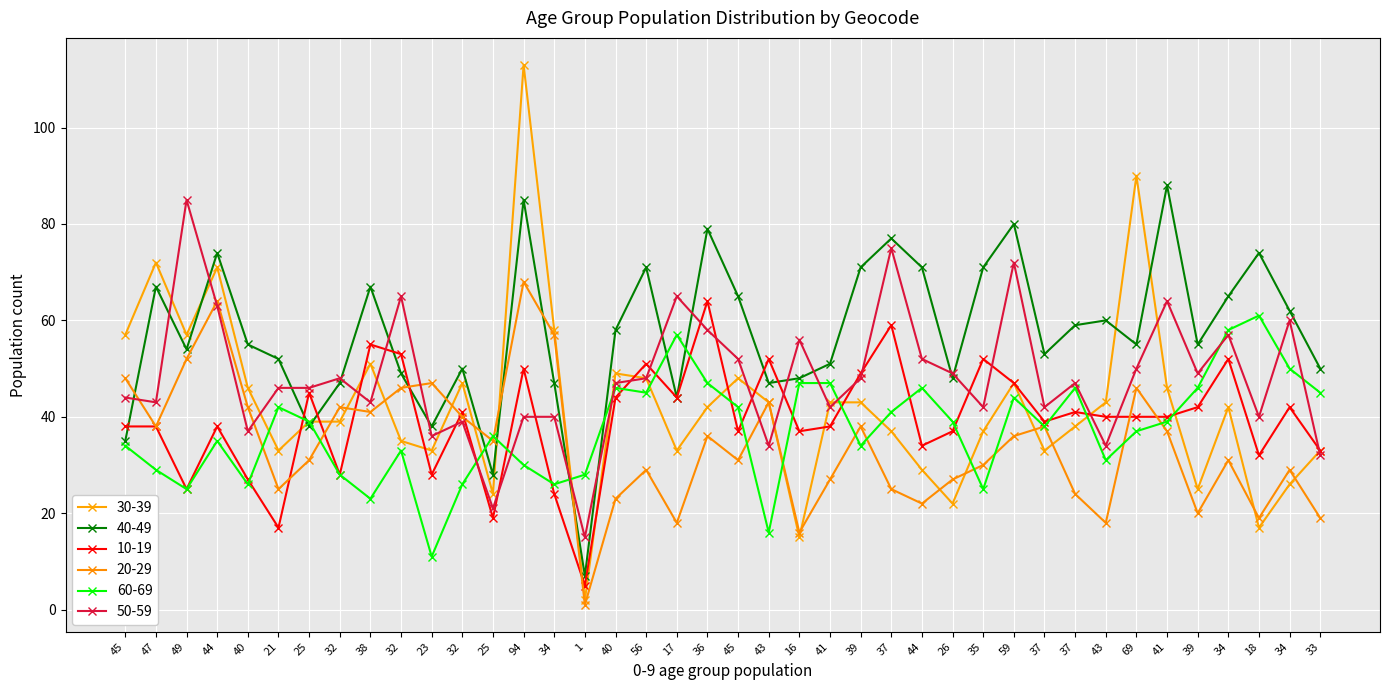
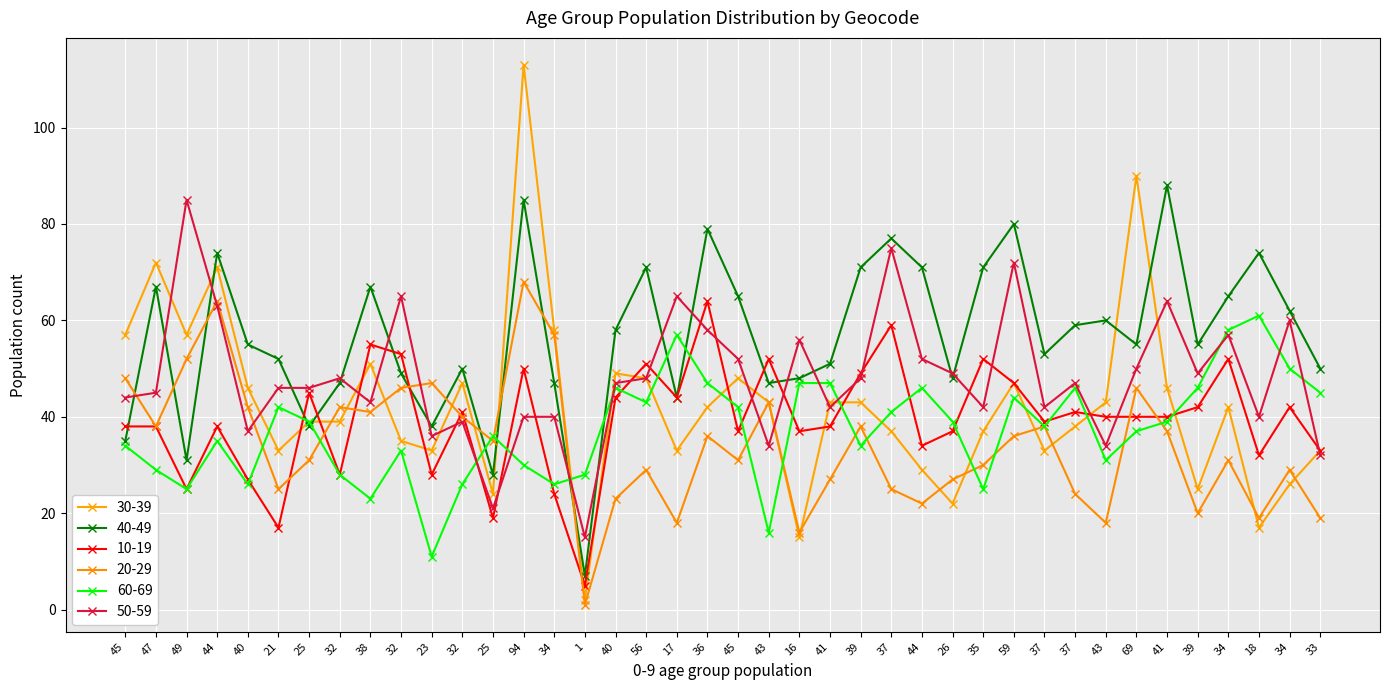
  {
    "40-49": {
      "47": 67,
-     "49": 54,
+     "49": 31,
      "21": 52,
      "38": 67,
      "23": 38,
      "94": 85,
      "1": 7,
      "56": 71,
      "36": 79,
      "16": 48,
      "26": 48,
      "35": 71,
      "59": 80,
      "69": 55,
      "18": 74,
      "33": 50
    },
    "10-19": {
      "21": 17,
      "38": 55,
      "23": 28,
      "94": 50,
      "1": 5,
      "56": 51,
      "36": 64,
      "16": 37,
      "26": 37,
      "35": 52,
      "69": 40,
      "18": 32
    },
    "60-69": {
      "47": 29,
      "21": 42,
      "38": 23,
      "23": 11,
      "94": 30,
      "1": 28,
-     "56": 45,
+     "56": 43,
      "17": 57,
      "36": 47,
      "16": 47,
      "26": 39,
      "35": 25,
      "59": 44,
      "69": 37,
      "18": 61,
      "33": 45
    },
    "50-59": {
-     "47": 43,
+     "47": 45,
      "49": 85,
      "21": 46,
      "38": 43,
      "23": 36,
      "94": 40,
      "1": 15,
      "17": 65,
      "36": 58,
      "16": 56,
      "26": 49,
      "35": 42,
      "59": 72,
      "69": 50,
      "18": 40,
      "33": 32
    }
  }
